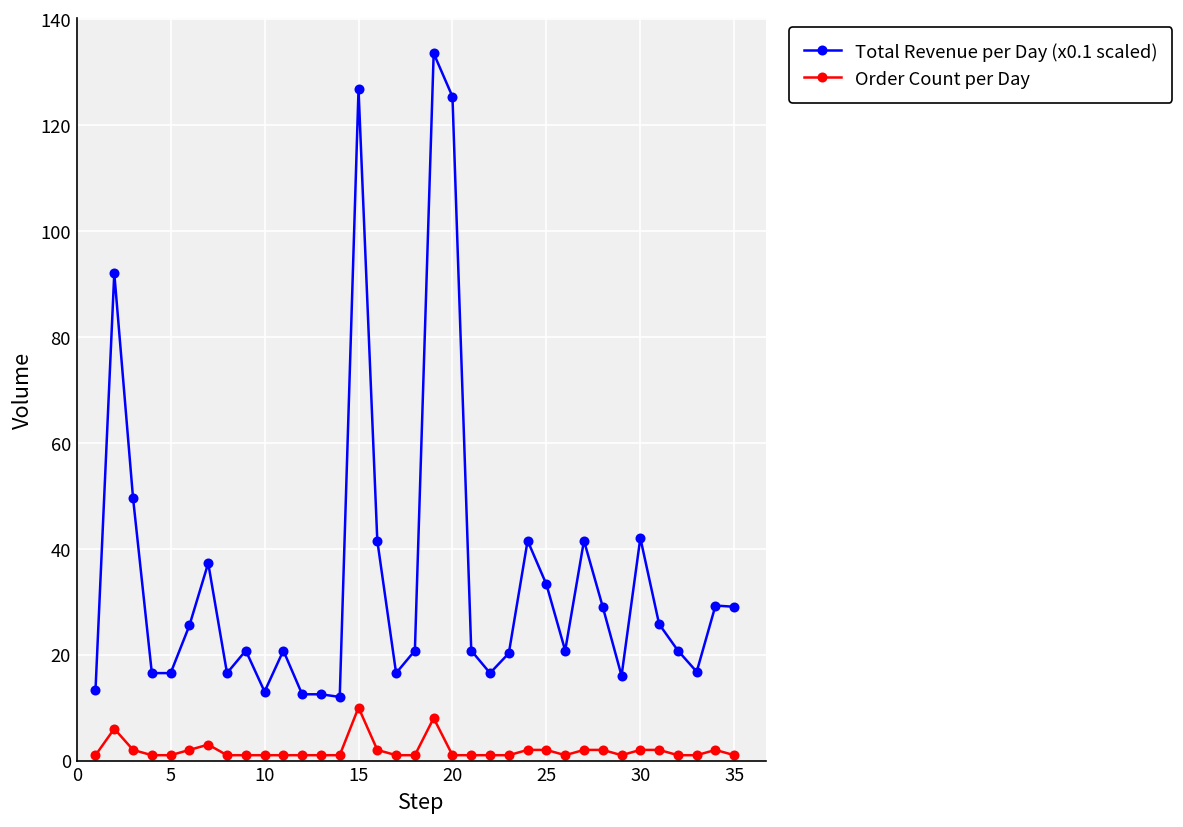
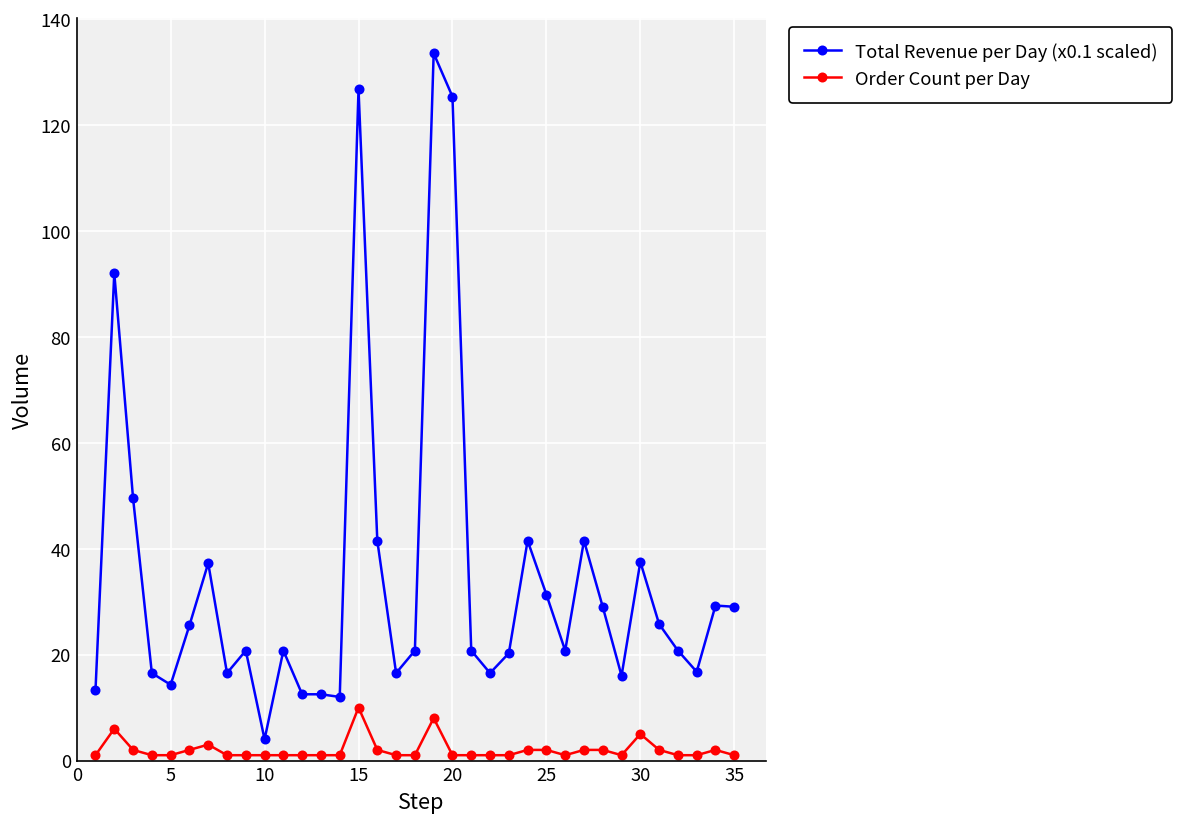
  {
    "Total Revenue per Day (x0.1 scaled)": {
-     "5": 17,
-     "10": 13,
+     "5": 14,
+     "10": 4,
      "15": 127,
      "20": 125,
-     "25": 33,
-     "30": 42,
+     "25": 31,
+     "30": 38,
      "35": 29
    },
    "Order Count per Day": {
      "5": 1,
      "10": 1,
      "15": 10,
      "20": 1,
      "25": 2,
-     "30": 2,
+     "30": 5,
      "35": 1
    }
  }
